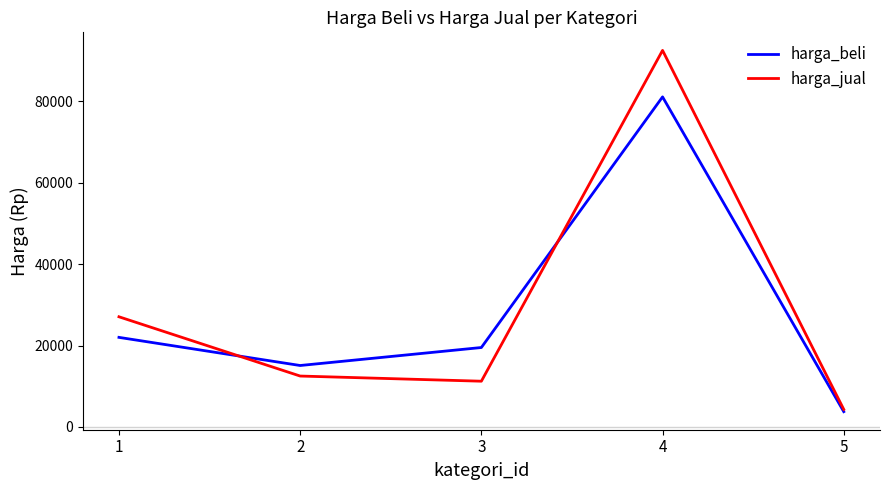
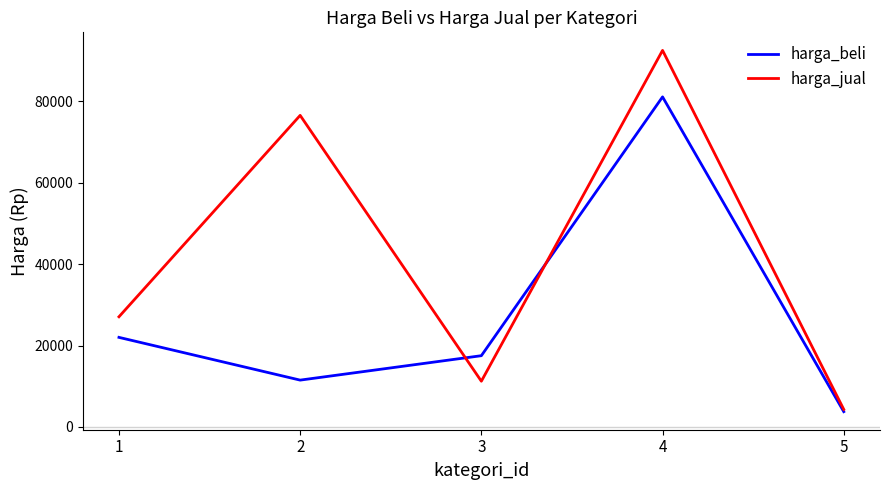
  {
    "harga_beli": {
      "1": 22000,
-     "2": 15000,
-     "3": 20000,
+     "2": 12000,
+     "3": 18000,
      "4": 81000
    },
    "harga_jual": {
      "1": 27000,
-     "2": 13000,
+     "2": 77000,
      "3": 11000,
      "4": 93000
    }
  }
